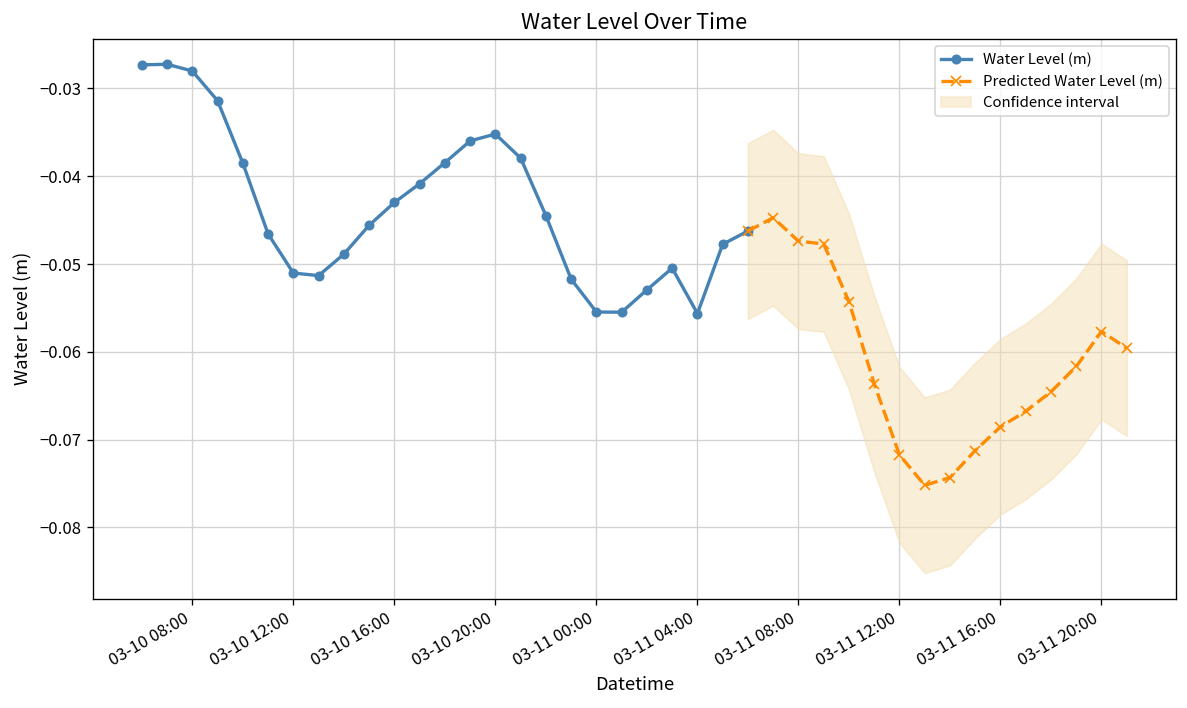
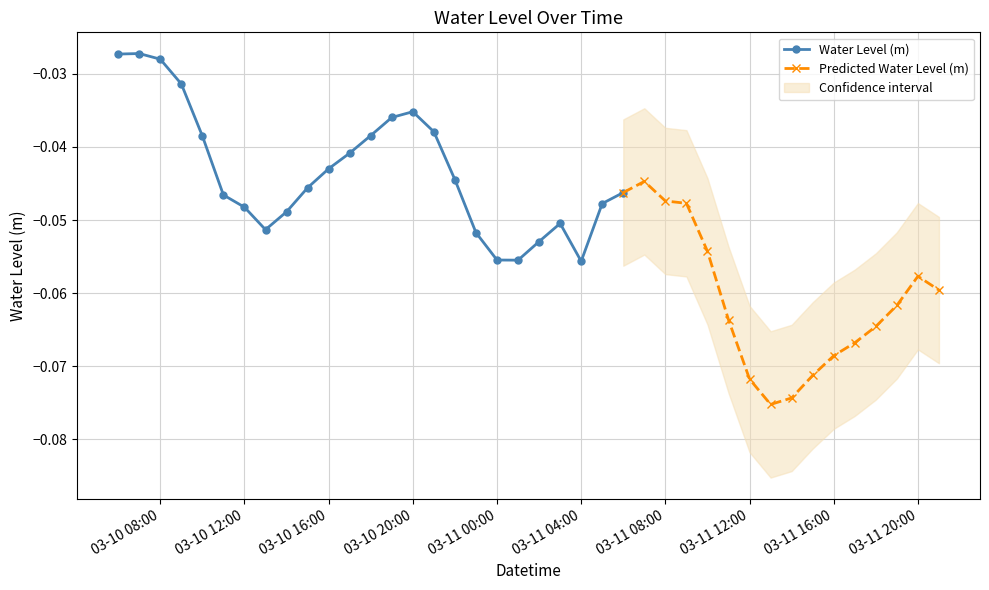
  {
    "Water Level (m)": {
      "03-10 08:00": -0.028,
-     "03-10 12:00": -0.051,
+     "03-10 12:00": -0.048,
      "03-10 16:00": -0.043,
      "03-10 20:00": -0.035,
      "03-11 00:00": -0.055,
      "03-11 04:00": -0.056
    },
    "Predicted Water Level (m)": {
      "03-11 08:00": -0.047,
      "03-11 12:00": -0.072,
      "03-11 16:00": -0.069,
      "03-11 20:00": -0.058
    }
  }
